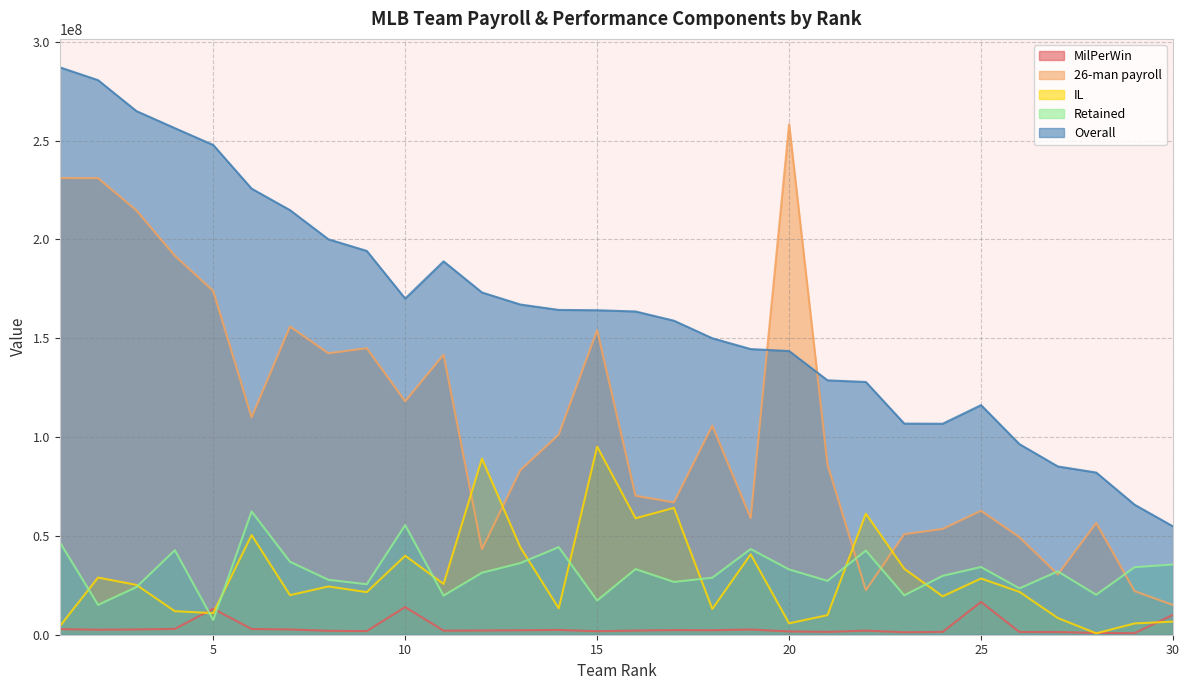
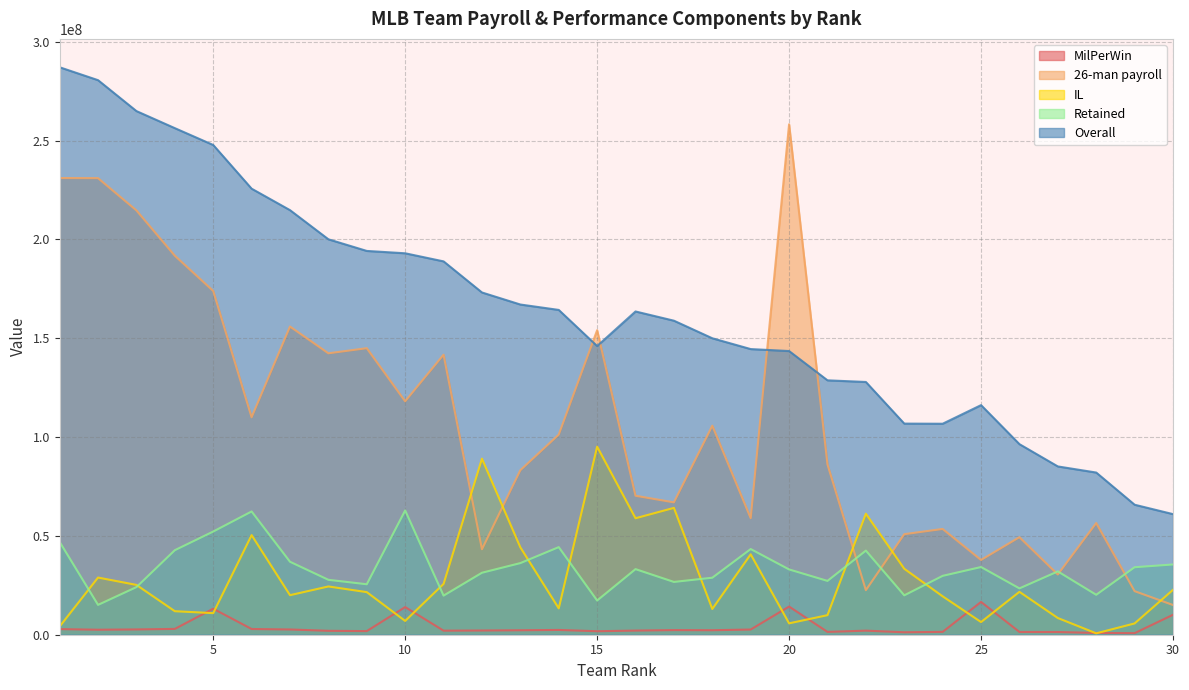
  {
    "MilPerWin": {
      "5": 13000000,
      "10": 14000000,
      "15": 2000000,
-     "20": 2000000,
+     "20": 14000000,
      "25": 17000000,
      "30": 10000000
    },
    "26-man payroll": {
      "5": 174000000,
      "10": 118000000,
      "15": 154000000,
      "20": 258000000,
-     "25": 63000000,
+     "25": 38000000,
      "30": 15000000
    },
    "IL": {
      "5": 11000000,
-     "10": 40000000,
+     "10": 7000000,
      "15": 95000000,
      "20": 6000000,
-     "25": 28000000,
-     "30": 7000000
+     "25": 6000000,
+     "30": 23000000
    },
    "Retained": {
-     "5": 7000000,
-     "10": 55000000,
+     "5": 52000000,
+     "10": 63000000,
      "15": 17000000,
      "20": 33000000,
      "25": 34000000,
      "30": 36000000
    },
    "Overall": {
      "5": 248000000,
-     "10": 170000000,
-     "15": 164000000,
+     "10": 193000000,
+     "15": 146000000,
      "20": 144000000,
      "25": 116000000,
-     "30": 55000000
+     "30": 61000000
    }
  }
